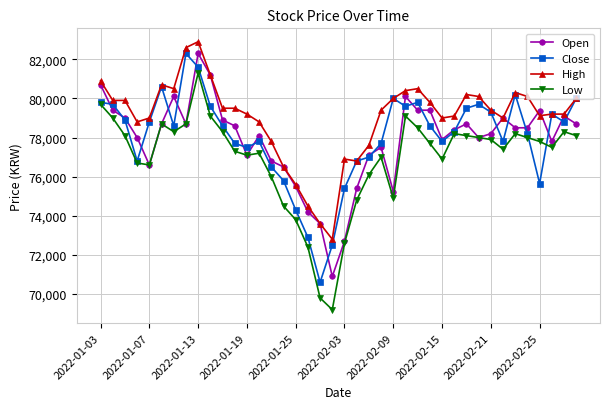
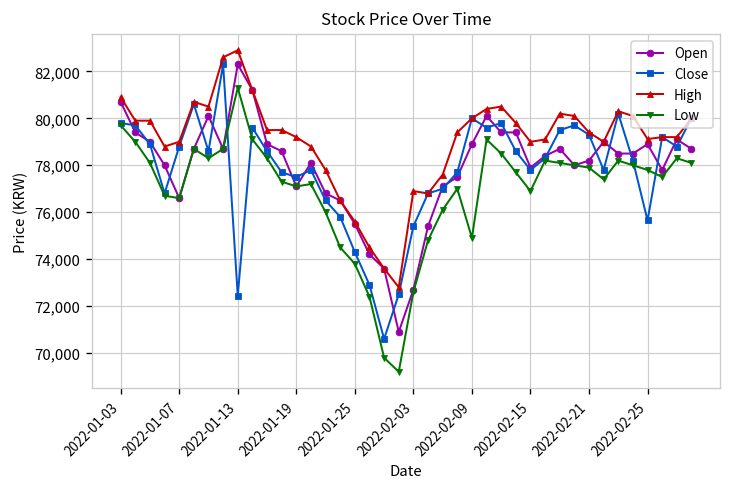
  {
    "Open": {
      "2022-01-03": "80,700",
      "2022-01-13": "82,300",
-     "2022-02-09": "75,200",
+     "2022-02-09": "78,900",
      "2022-02-21": "78,200",
-     "2022-02-25": "79,400"
+     "2022-02-25": "78,900"
    },
    "Close": {
      "2022-01-07": "78,800",
-     "2022-01-13": "81,600",
+     "2022-01-13": "72,400",
      "2022-01-19": "77,500",
      "2022-01-25": "74,300",
      "2022-02-03": "75,400",
      "2022-02-25": "75,600"
    },
    "High": {
      "2022-01-03": "80,900",
      "2022-01-07": "79,000",
      "2022-01-13": "82,900",
      "2022-01-19": "79,200",
      "2022-02-03": "76,900",
      "2022-02-15": "79,000",
      "2022-02-25": "79,100"
    },
    "Low": {
      "2022-01-13": "81,300",
      "2022-01-25": "73,800",
      "2022-02-09": "74,900",
      "2022-02-15": "76,900",
      "2022-02-21": "77,900",
      "2022-02-25": "77,800"
    }
  }
